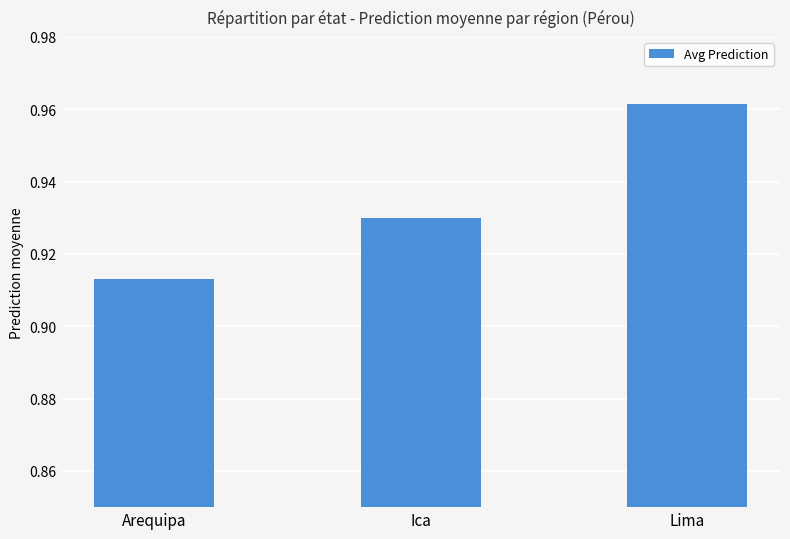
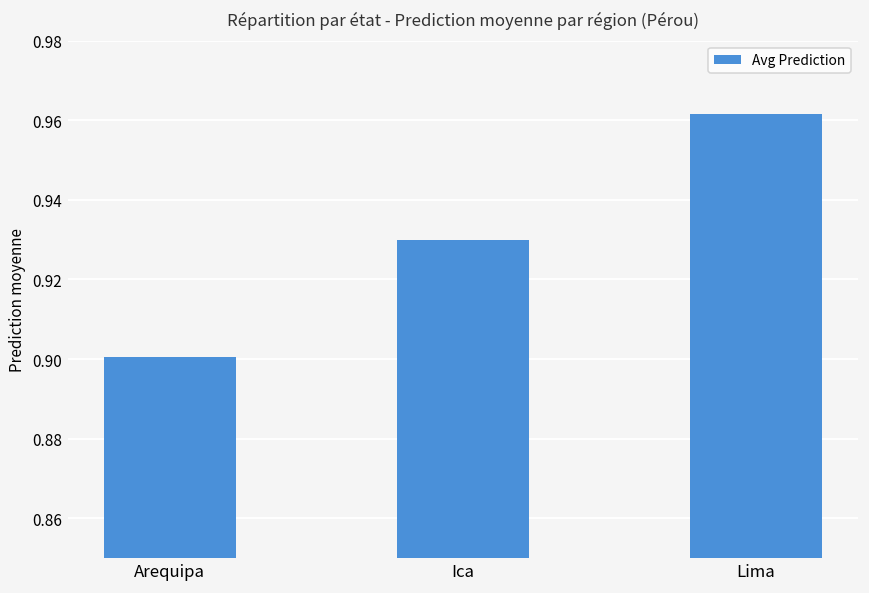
  {
-   "Arequipa": 0.913,
+   "Arequipa": 0.900,
    "Ica": 0.930,
    "Lima": 0.962
  }
